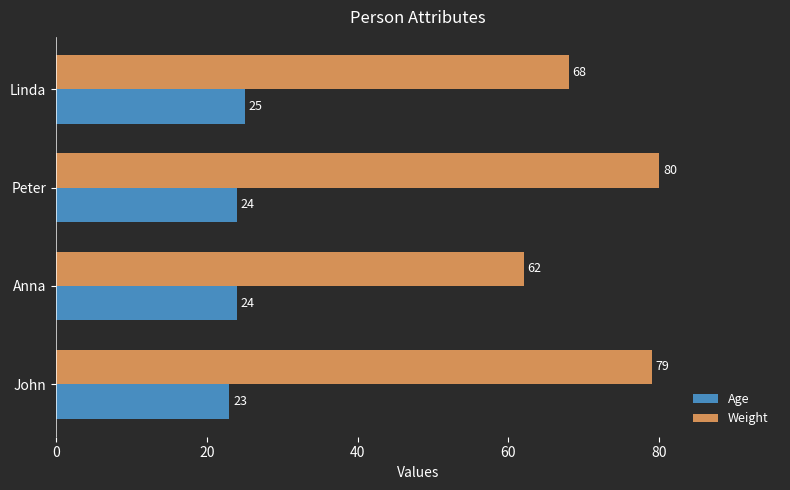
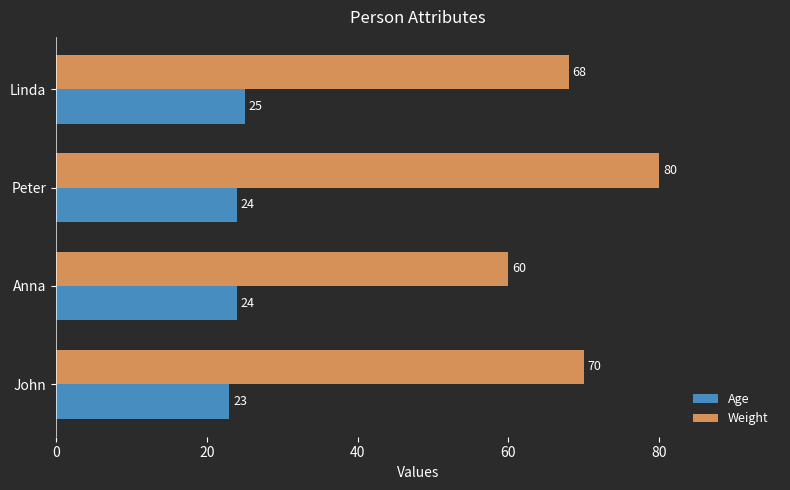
  {
    "Age": {
      "Linda": 25,
      "Peter": 24,
      "Anna": 24,
      "John": 23
    },
    "Weight": {
      "Linda": 68,
      "Peter": 80,
-     "Anna": 62,
-     "John": 79
+     "Anna": 60,
+     "John": 70
    }
  }
